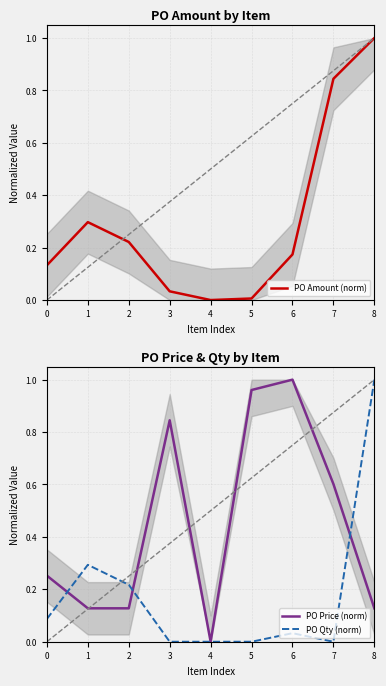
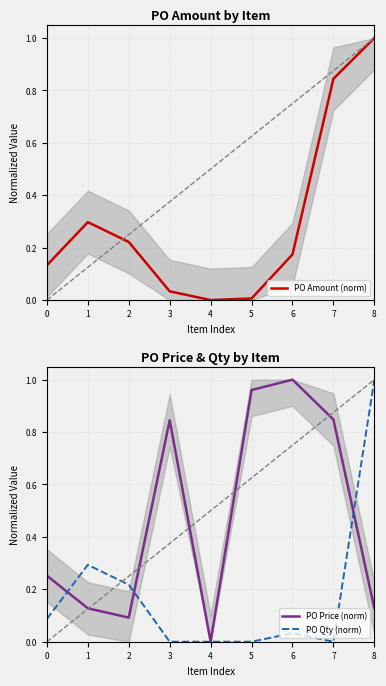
  {
    "PO Amount by Item": {
      "PO Amount (norm)": {
        "0": 0.13,
        "1": 0.30,
        "2": 0.22,
        "3": 0.03,
        "4": 0.00,
        "5": 0.01,
        "6": 0.17,
        "7": 0.84
      }
    },
    "PO Price & Qty by Item": {
      "PO Price (norm)": {
        "0": 0.25,
-       "2": 0.13,
+       "2": 0.09,
        "3": 0.84,
        "5": 0.96,
-       "7": 0.60,
+       "7": 0.85,
        "8": 0.13
      },
      "PO Qty (norm)": {
        "0": 0.09,
        "1": 0.29,
        "2": 0.22,
        "3": 0.00,
        "5": 0.00,
        "7": 0.00
      }
    }
  }
